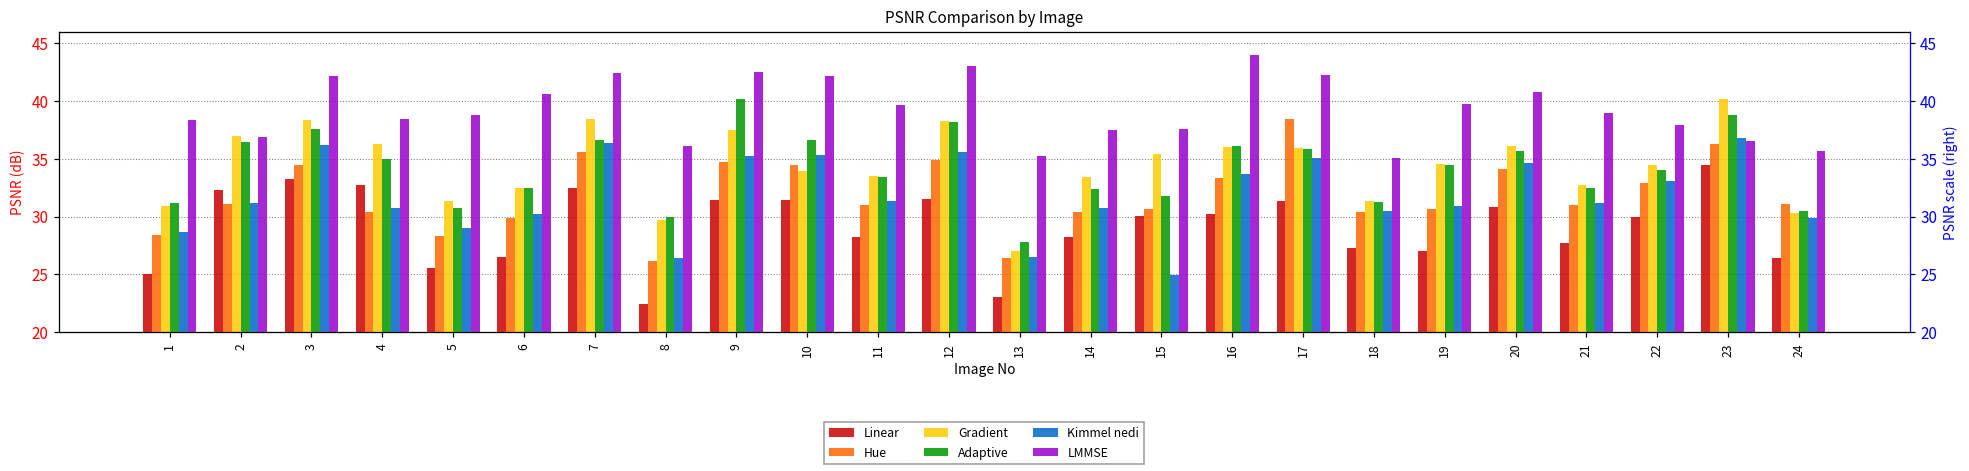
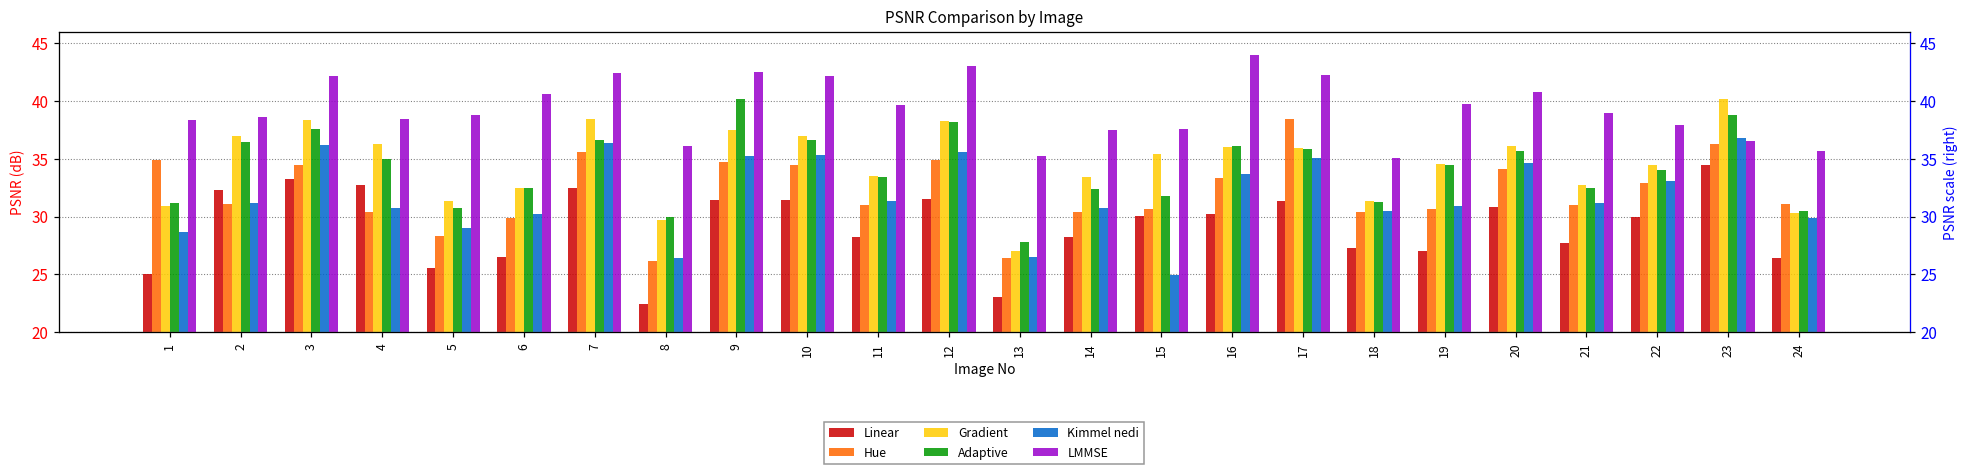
  {
    "Linear": {
      "1": 25.0,
      "2": 32.3,
      "3": 33.2,
      "4": 32.7,
      "5": 25.6,
      "6": 26.5,
      "7": 32.5,
      "8": 22.5,
      "9": 31.4,
      "10": 31.4,
      "11": 28.2,
      "12": 31.5,
      "13": 23.0,
      "14": 28.2,
      "15": 30.0,
      "16": 30.2,
      "17": 31.4,
      "18": 27.2,
      "19": 27.0,
      "20": 30.8,
      "21": 27.7,
      "22": 30.0,
      "23": 34.4,
      "24": 26.4
    },
    "Hue": {
-     "1": 28.4,
+     "1": 34.9,
      "2": 31.1,
      "3": 34.4,
      "4": 30.4,
      "5": 28.3,
      "6": 29.9,
      "7": 35.6,
      "8": 26.1,
      "9": 34.7,
      "10": 34.5,
      "11": 31.0,
      "12": 34.9,
      "13": 26.4,
      "14": 30.4,
      "15": 30.7,
      "16": 33.4,
      "17": 38.4,
      "18": 30.4,
      "19": 30.7,
      "20": 34.1,
      "21": 31.0,
      "22": 32.9,
      "23": 36.3,
      "24": 31.0
    },
    "Gradient": {
      "1": 30.9,
      "2": 37.0,
      "3": 38.3,
      "4": 36.3,
      "5": 31.3,
      "6": 32.5,
      "7": 38.5,
      "8": 29.7,
      "9": 37.5,
-     "10": 34.0,
+     "10": 36.9,
      "11": 33.5,
      "12": 38.3,
      "13": 27.1,
      "14": 33.4,
      "15": 35.4,
      "16": 36.0,
      "17": 36.0,
      "18": 31.4,
      "19": 34.5,
      "20": 36.1,
      "21": 32.7,
      "22": 34.4,
      "23": 40.2,
      "24": 30.3
    },
    "Adaptive": {
      "1": 31.2,
      "2": 36.4,
      "3": 37.6,
      "4": 35.0,
      "5": 30.7,
      "6": 32.5,
      "7": 36.6,
      "8": 29.9,
      "9": 40.2,
      "10": 36.6,
      "11": 33.5,
      "12": 38.2,
      "13": 27.8,
      "14": 32.4,
      "15": 31.8,
      "16": 36.1,
      "17": 35.9,
      "18": 31.3,
      "19": 34.5,
      "20": 35.7,
      "21": 32.5,
      "22": 34.0,
      "23": 38.8,
      "24": 30.5
    },
    "Kimmel nedi": {
      "1": 28.6,
      "2": 31.2,
      "3": 36.2,
      "4": 30.7,
      "5": 29.0,
      "6": 30.3,
      "7": 36.4,
      "8": 26.4,
      "9": 35.3,
      "10": 35.3,
      "11": 31.3,
      "12": 35.6,
      "13": 26.5,
      "14": 30.7,
      "15": 25.0,
      "16": 33.7,
      "17": 35.1,
      "18": 30.4,
      "19": 30.9,
      "20": 34.6,
      "21": 31.2,
      "22": 33.1,
      "23": 36.8,
      "24": 29.9
    },
    "LMMSE": {
      "1": 38.4,
-     "2": 36.9,
+     "2": 38.6,
      "3": 42.2,
      "4": 38.4,
      "5": 38.8,
      "6": 40.6,
      "7": 42.5,
      "8": 36.2,
      "9": 42.5,
      "10": 42.1,
      "11": 39.7,
      "12": 43.1,
      "13": 35.3,
      "14": 37.5,
      "15": 37.6,
      "16": 44.0,
      "17": 42.2,
      "18": 35.0,
      "19": 39.7,
      "20": 40.8,
      "21": 39.0,
      "22": 37.9,
      "23": 36.5,
      "24": 35.7
    }
  }
